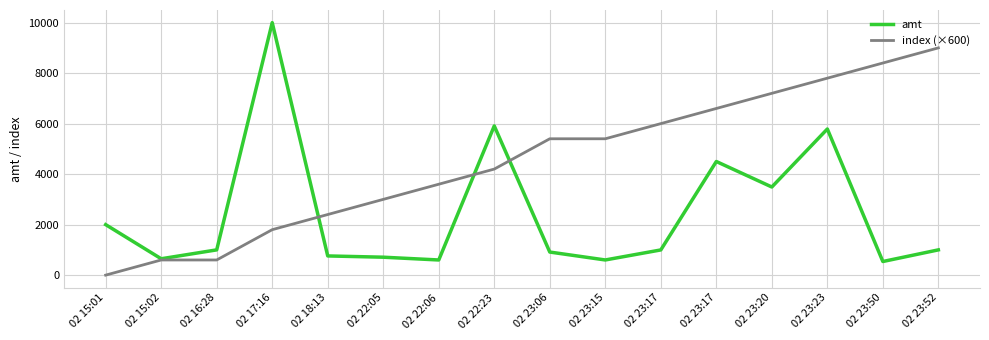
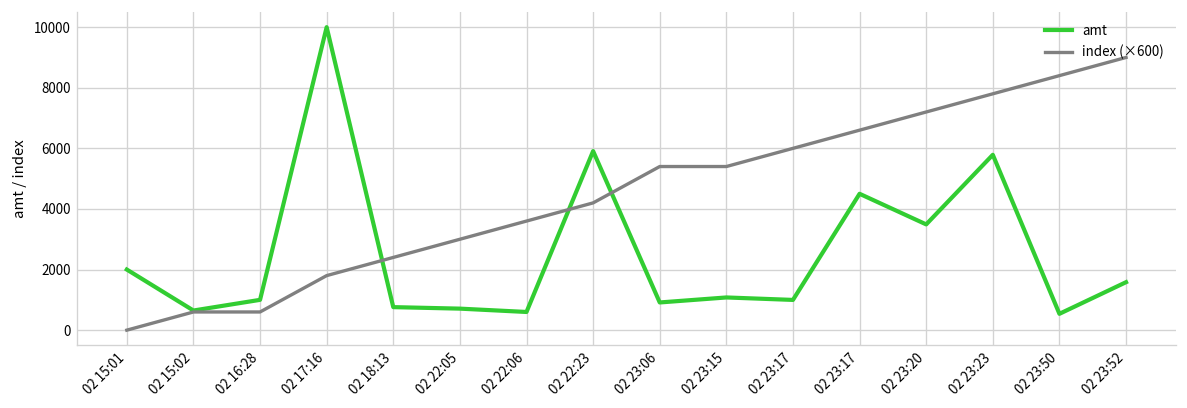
  {
    "amt": {
      "02 15:01": 2000,
      "02 16:28": 1000,
      "02 17:16": 10000,
      "02 18:13": 800,
      "02 22:05": 700,
      "02 22:06": 600,
      "02 22:23": 5900,
      "02 23:06": 900,
-     "02 23:15": 600,
+     "02 23:15": 1100,
      "02 23:20": 3500,
      "02 23:23": 5800,
      "02 23:50": 500,
-     "02 23:52": 1000
+     "02 23:52": 1600
    },
    "index (×600)": {
      "02 15:01": 0,
      "02 16:28": 600,
      "02 17:16": 1800,
      "02 18:13": 2400,
      "02 22:05": 3000,
      "02 22:06": 3600,
      "02 22:23": 4200,
      "02 23:06": 5400,
      "02 23:15": 5400,
      "02 23:20": 7200,
      "02 23:23": 7800,
      "02 23:50": 8400,
      "02 23:52": 9000
    }
  }
